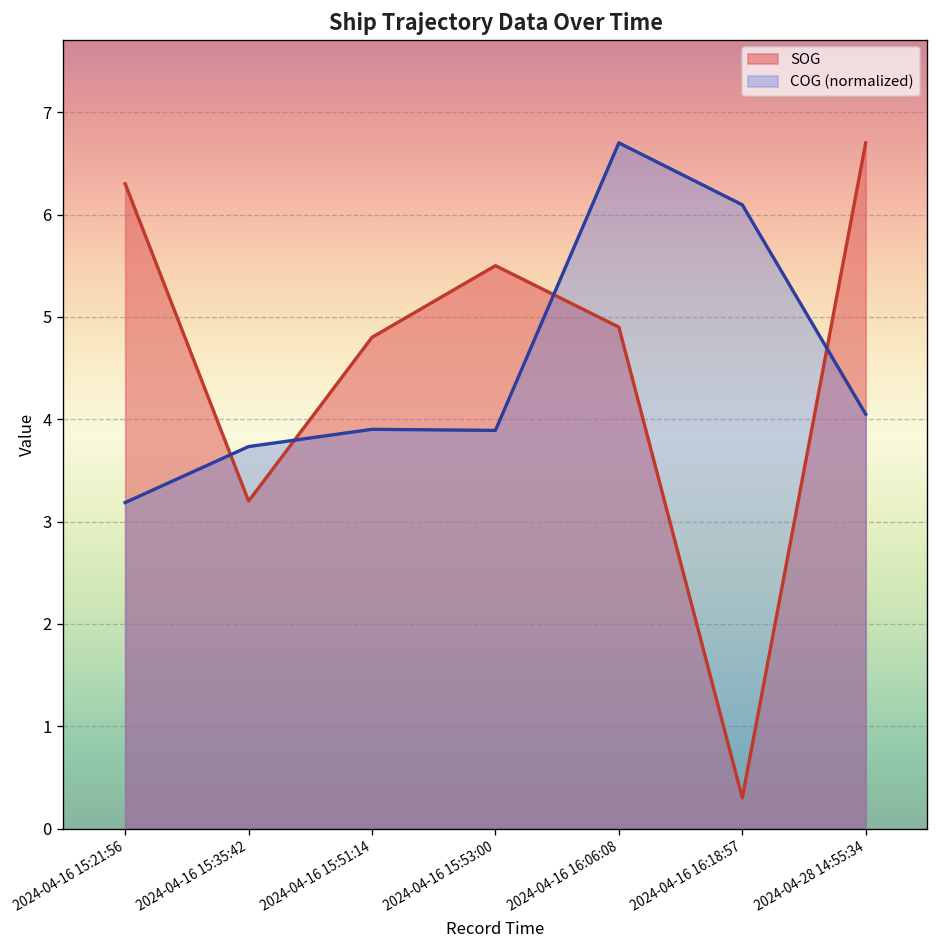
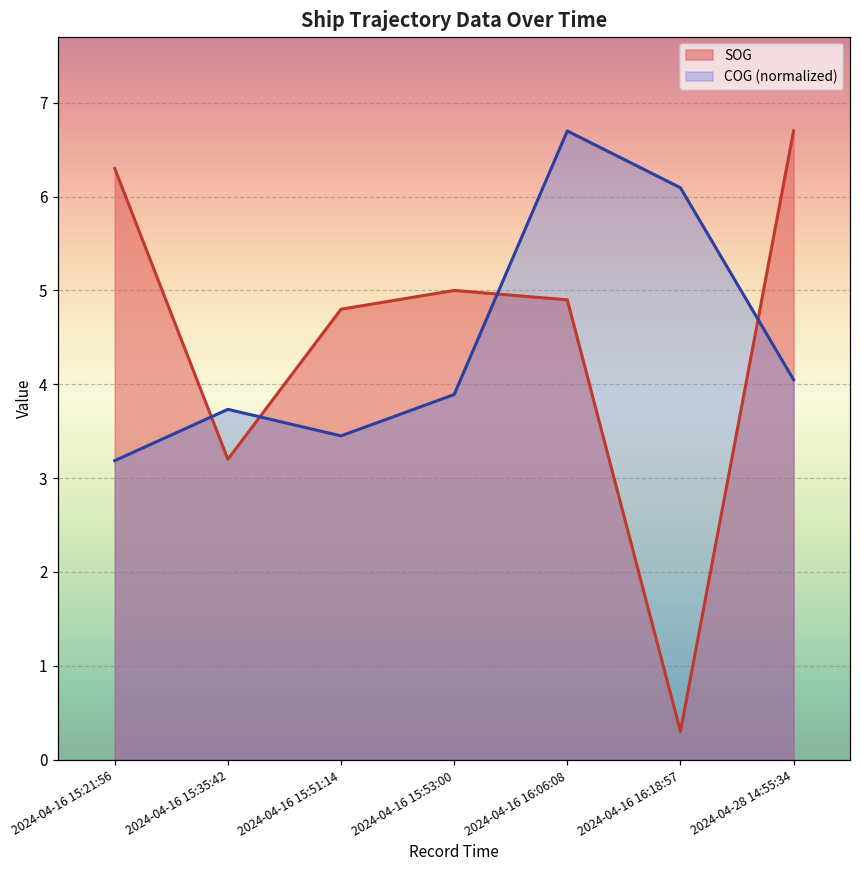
  {
    "SOG": {
      "2024-04-16 15:21:56": 6.3,
      "2024-04-16 15:35:42": 3.2,
      "2024-04-16 15:51:14": 4.8,
-     "2024-04-16 15:53:00": 5.5,
+     "2024-04-16 15:53:00": 5.0,
      "2024-04-16 16:06:08": 4.9,
      "2024-04-16 16:18:57": 0.3,
      "2024-04-28 14:55:34": 6.7
    },
    "COG (normalized)": {
      "2024-04-16 15:21:56": 3.2,
      "2024-04-16 15:35:42": 3.7,
-     "2024-04-16 15:51:14": 3.9,
+     "2024-04-16 15:51:14": 3.4,
      "2024-04-16 15:53:00": 3.9,
      "2024-04-16 16:06:08": 6.7,
      "2024-04-16 16:18:57": 6.1,
      "2024-04-28 14:55:34": 4.0
    }
  }
